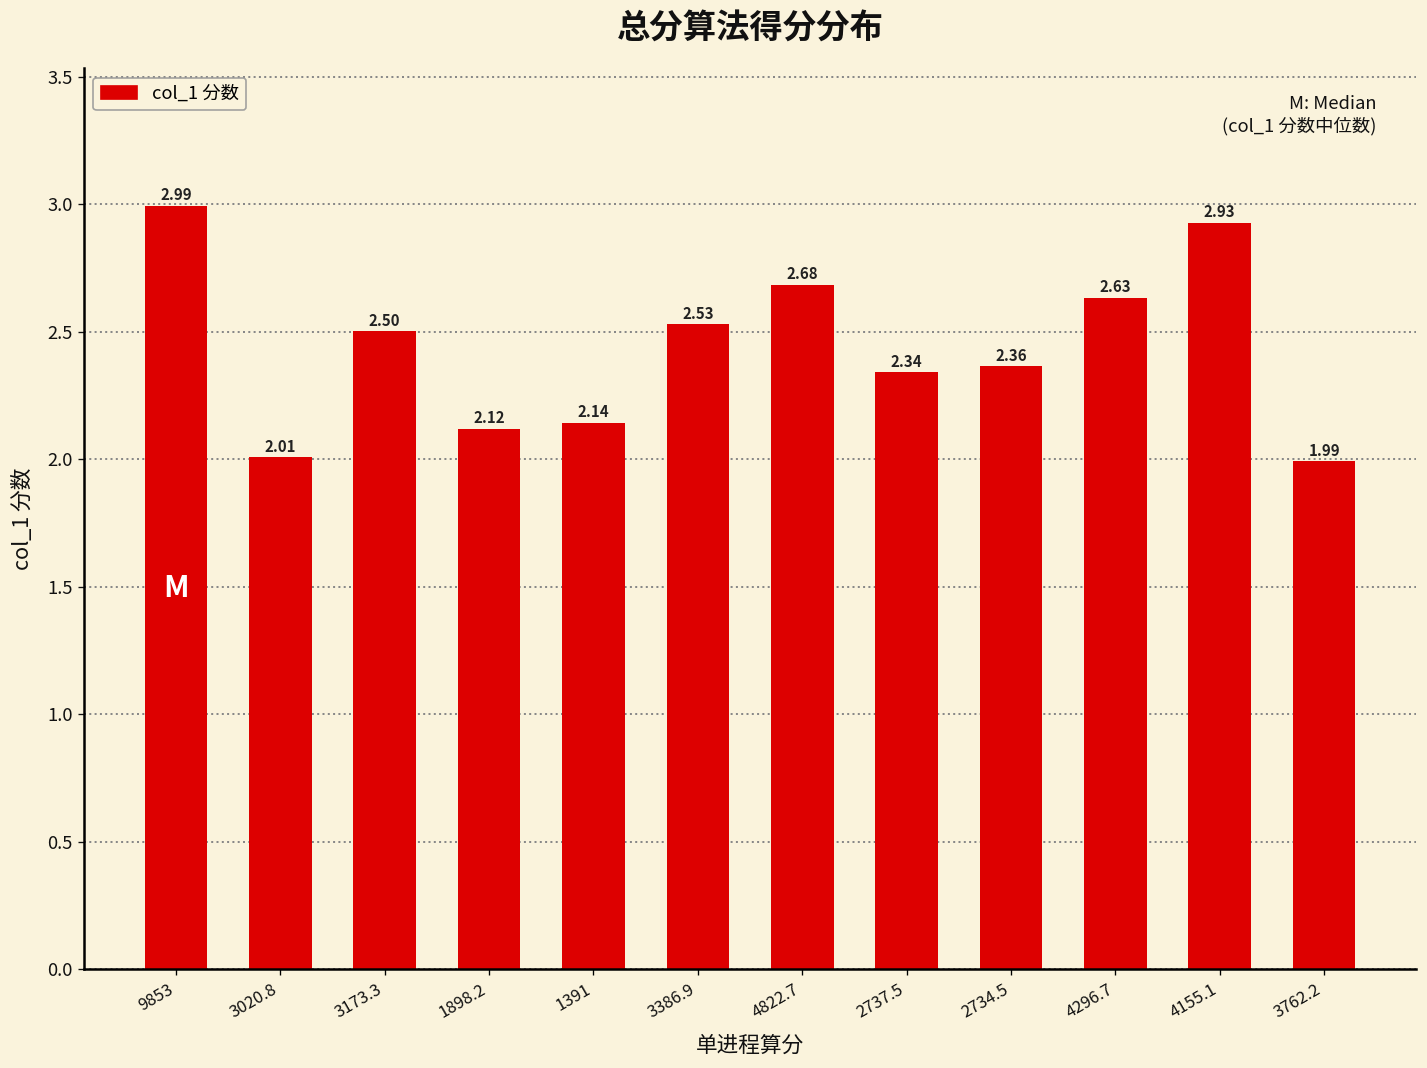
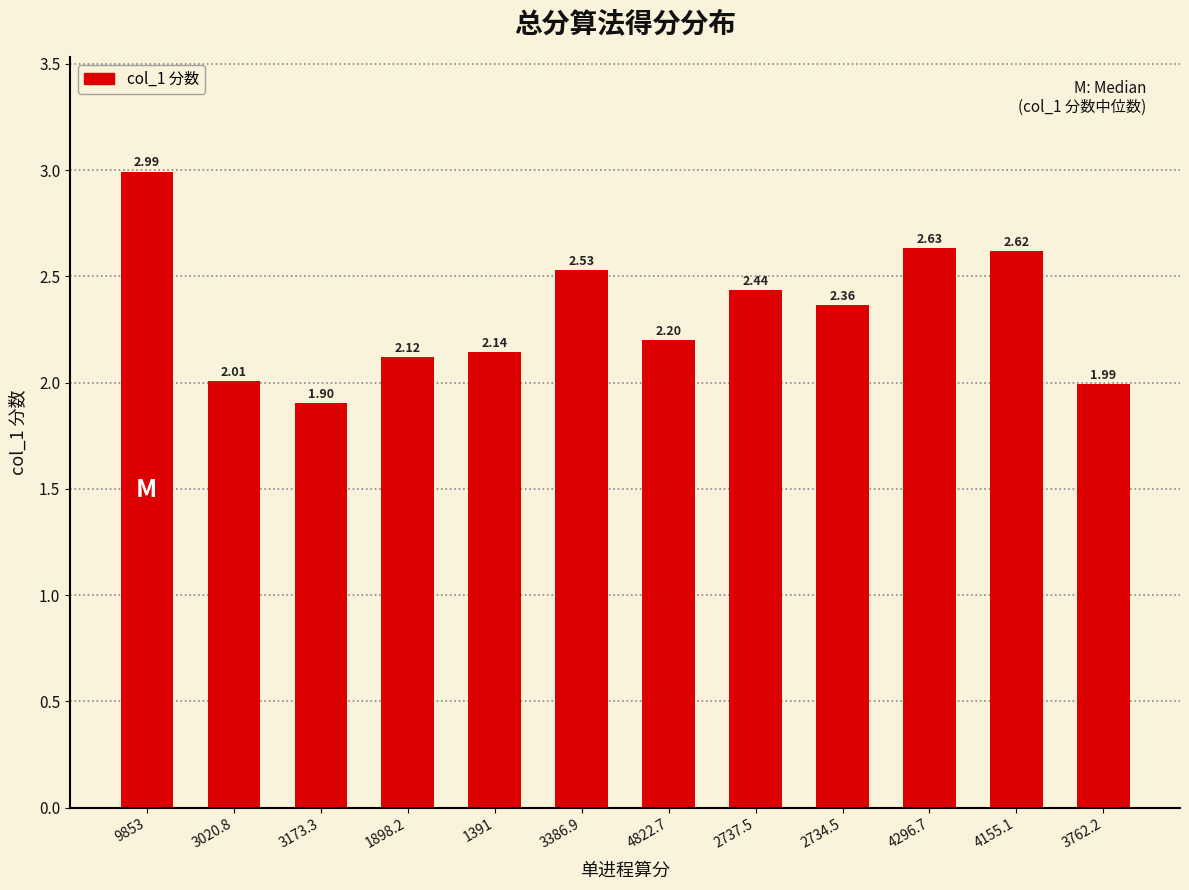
  {
    "9853": 2.99,
    "3020.8": 2.01,
-   "3173.3": 2.50,
+   "3173.3": 1.90,
    "1898.2": 2.12,
    "1391": 2.14,
    "3386.9": 2.53,
-   "4822.7": 2.68,
-   "2737.5": 2.34,
+   "4822.7": 2.20,
+   "2737.5": 2.44,
    "2734.5": 2.36,
    "4296.7": 2.63,
-   "4155.1": 2.93,
+   "4155.1": 2.62,
    "3762.2": 1.99
  }
